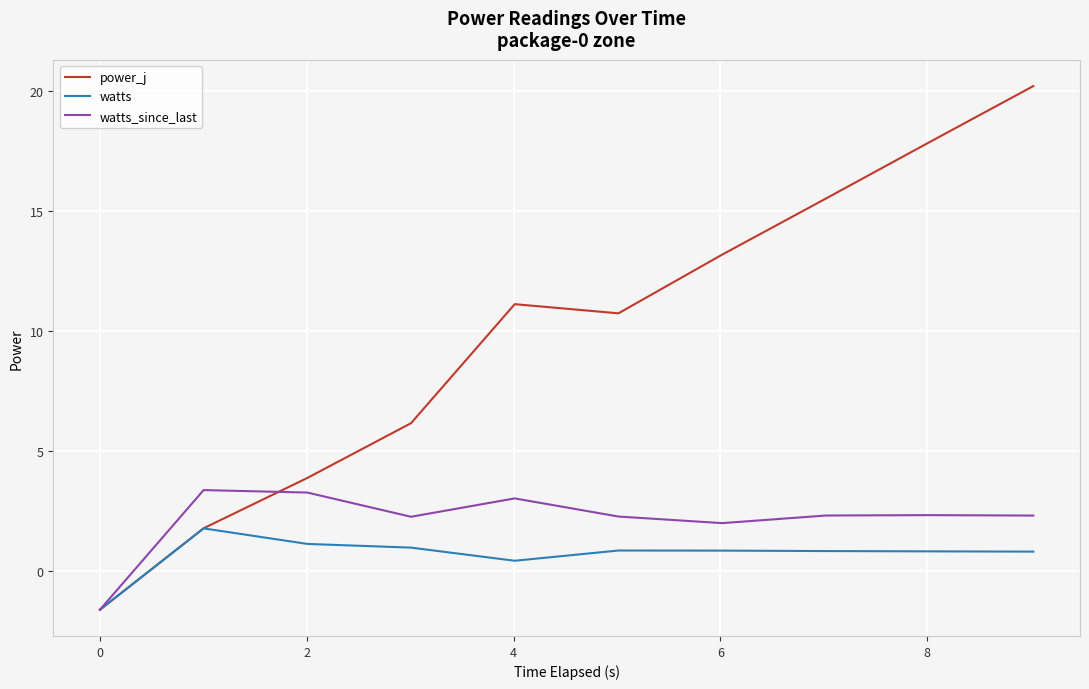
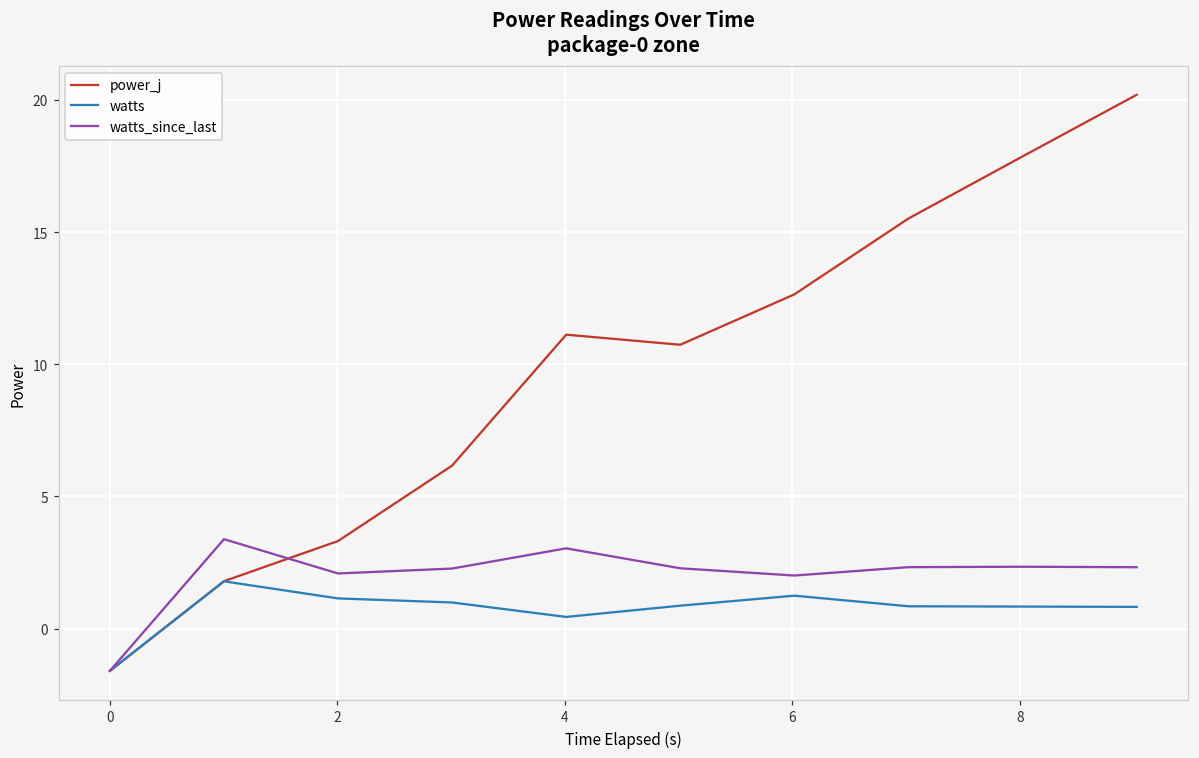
  {
    "power_j": {
-     "2": 3.9,
+     "2": 3.3,
      "4": 11.1,
-     "6": 13.2
+     "6": 12.6
    },
    "watts": {
      "2": 1.1,
      "4": 0.4,
-     "6": 0.9
+     "6": 1.2
    },
    "watts_since_last": {
-     "2": 3.3,
+     "2": 2.1,
      "4": 3.0,
      "6": 2.0
    }
  }
